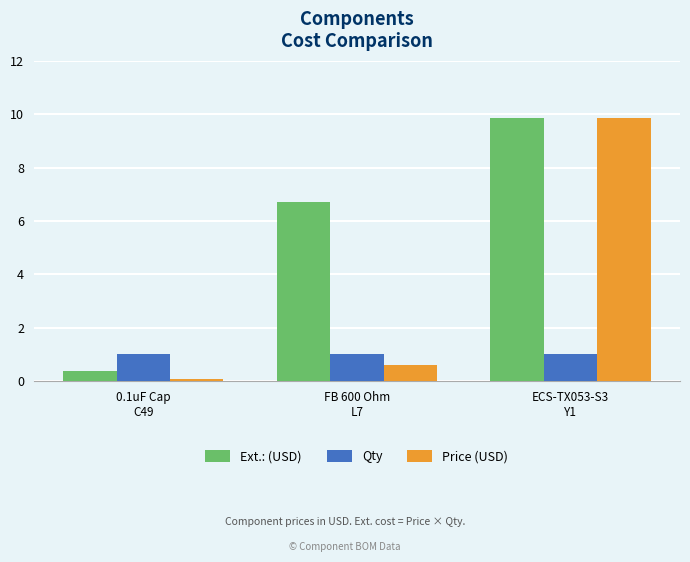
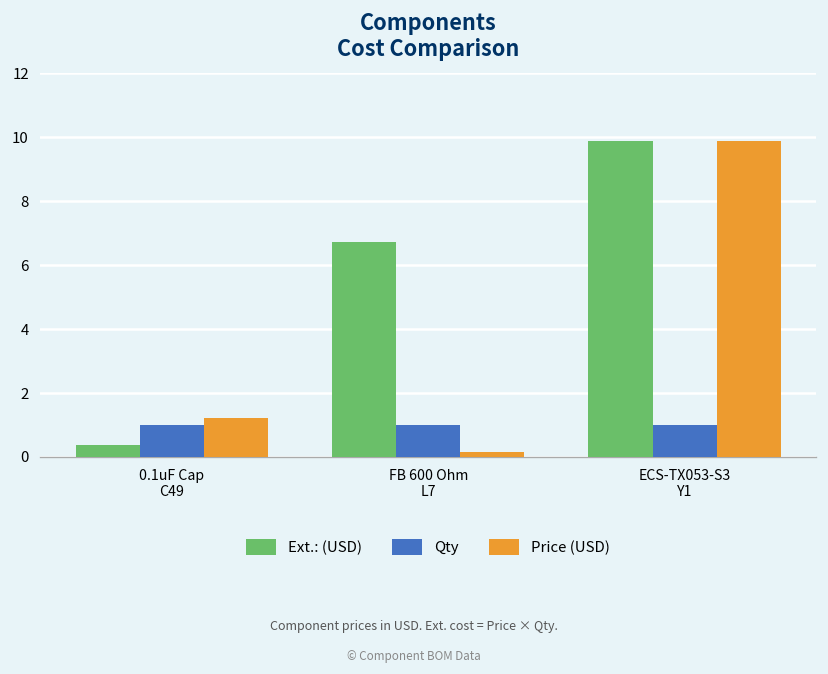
  {
    "Ext.: (USD)": {
      "0.1uF Cap C49": 0.4,
      "FB 600 Ohm L7": 6.7,
      "ECS-TX053-S3 Y1": 9.9
    },
    "Qty": {
      "0.1uF Cap C49": 1.0,
      "FB 600 Ohm L7": 1.0,
      "ECS-TX053-S3 Y1": 1.0
    },
    "Price (USD)": {
-     "0.1uF Cap C49": 0.1,
-     "FB 600 Ohm L7": 0.6,
+     "0.1uF Cap C49": 1.2,
+     "FB 600 Ohm L7": 0.1,
      "ECS-TX053-S3 Y1": 9.9
    }
  }
